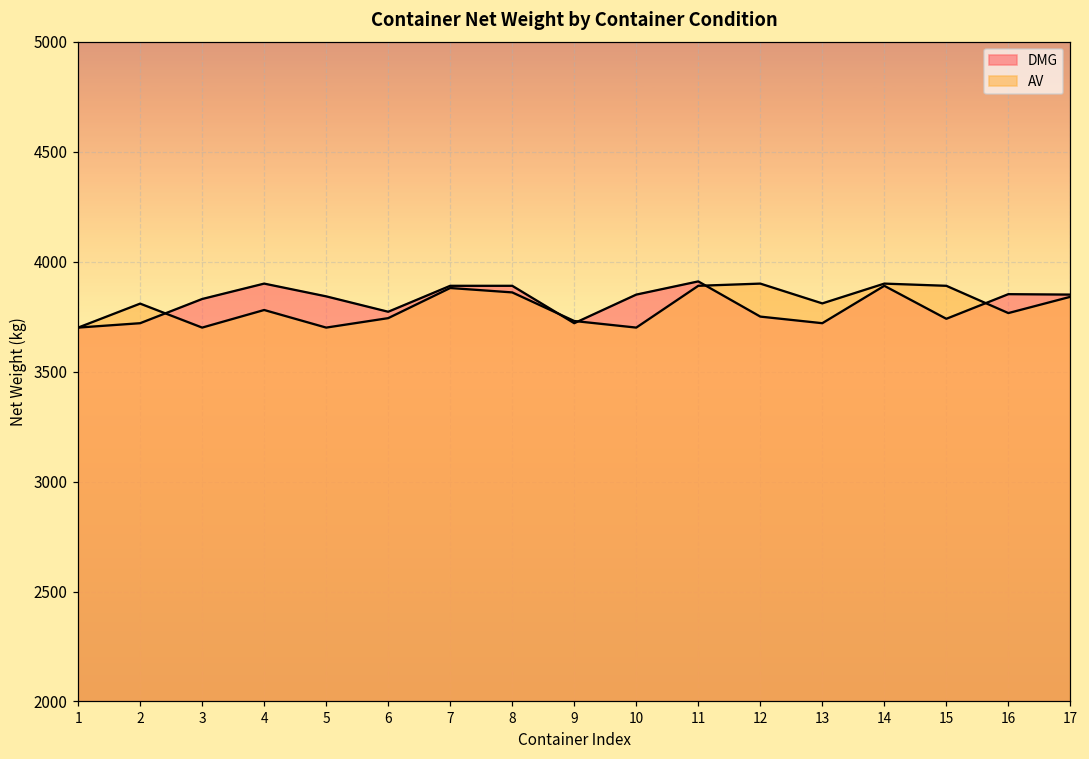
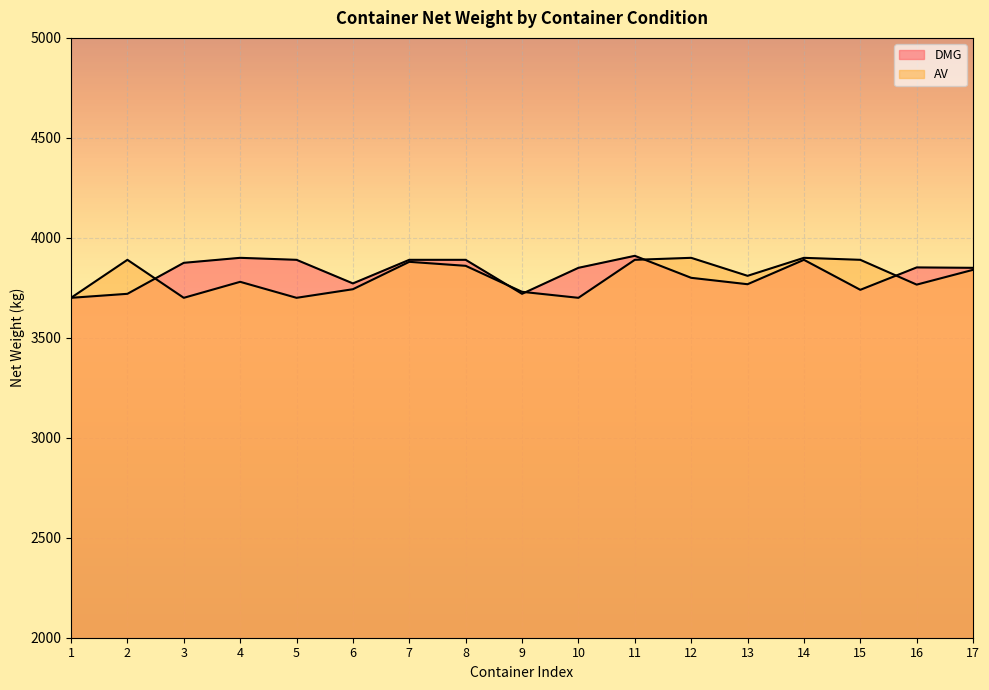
  {
    "DMG": {
      "2": 3720,
-     "3": 3830,
+     "3": 3880,
      "4": 3900,
-     "5": 3840,
+     "5": 3890,
      "6": 3770,
      "8": 3890,
      "10": 3850,
      "11": 3910,
-     "12": 3750,
-     "13": 3720,
+     "12": 3800,
+     "13": 3770,
      "15": 3740,
      "16": 3850
    },
    "AV": {
-     "2": 3810,
+     "2": 3890,
      "3": 3700,
      "4": 3780,
      "5": 3700,
      "6": 3740,
      "8": 3860,
      "10": 3700,
      "11": 3890,
      "12": 3900,
      "13": 3810,
      "15": 3890,
      "16": 3770
    }
  }
